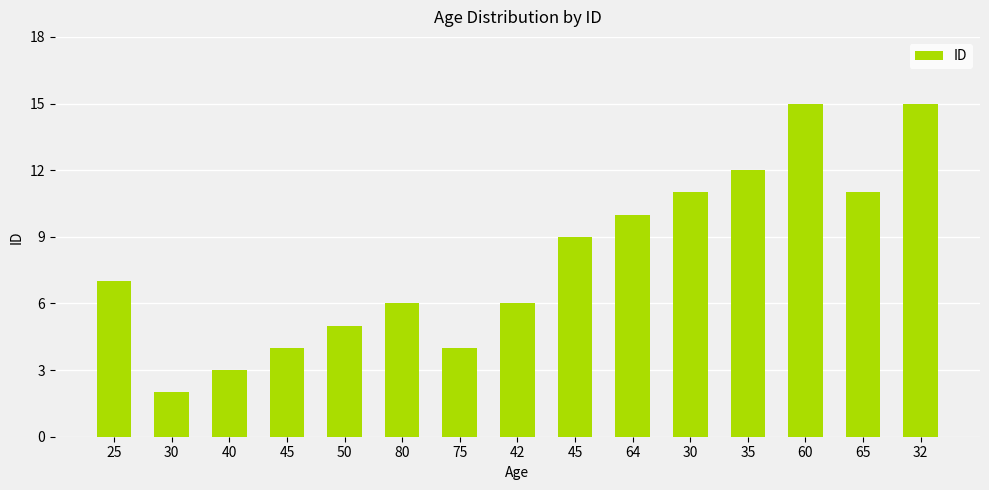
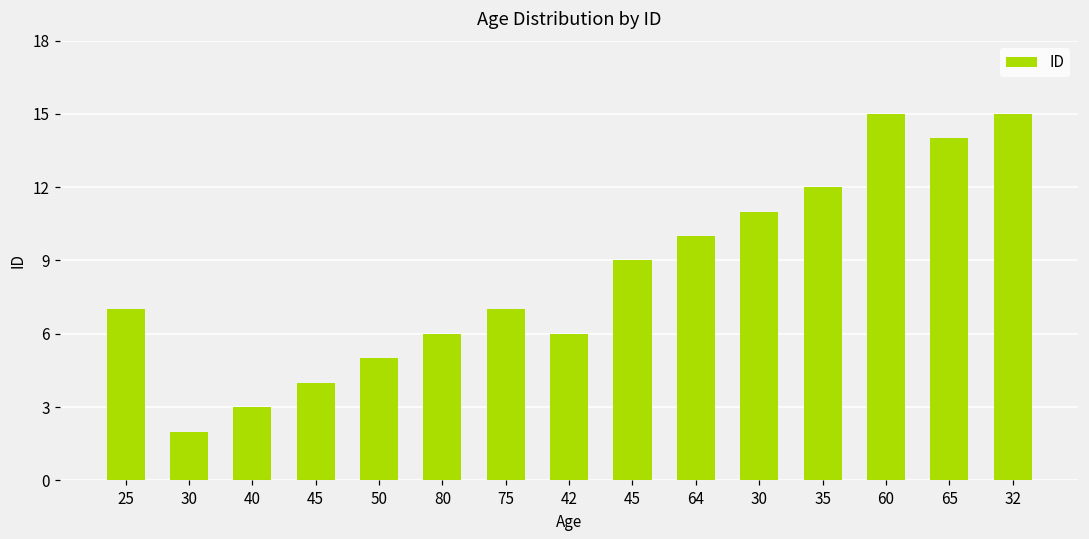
  {
    "25": 7,
    "40": 3,
    "50": 5,
    "80": 6,
-   "75": 4,
+   "75": 7,
    "42": 6,
    "64": 10,
    "35": 12,
    "60": 15,
-   "65": 11,
+   "65": 14,
    "32": 15
  }
